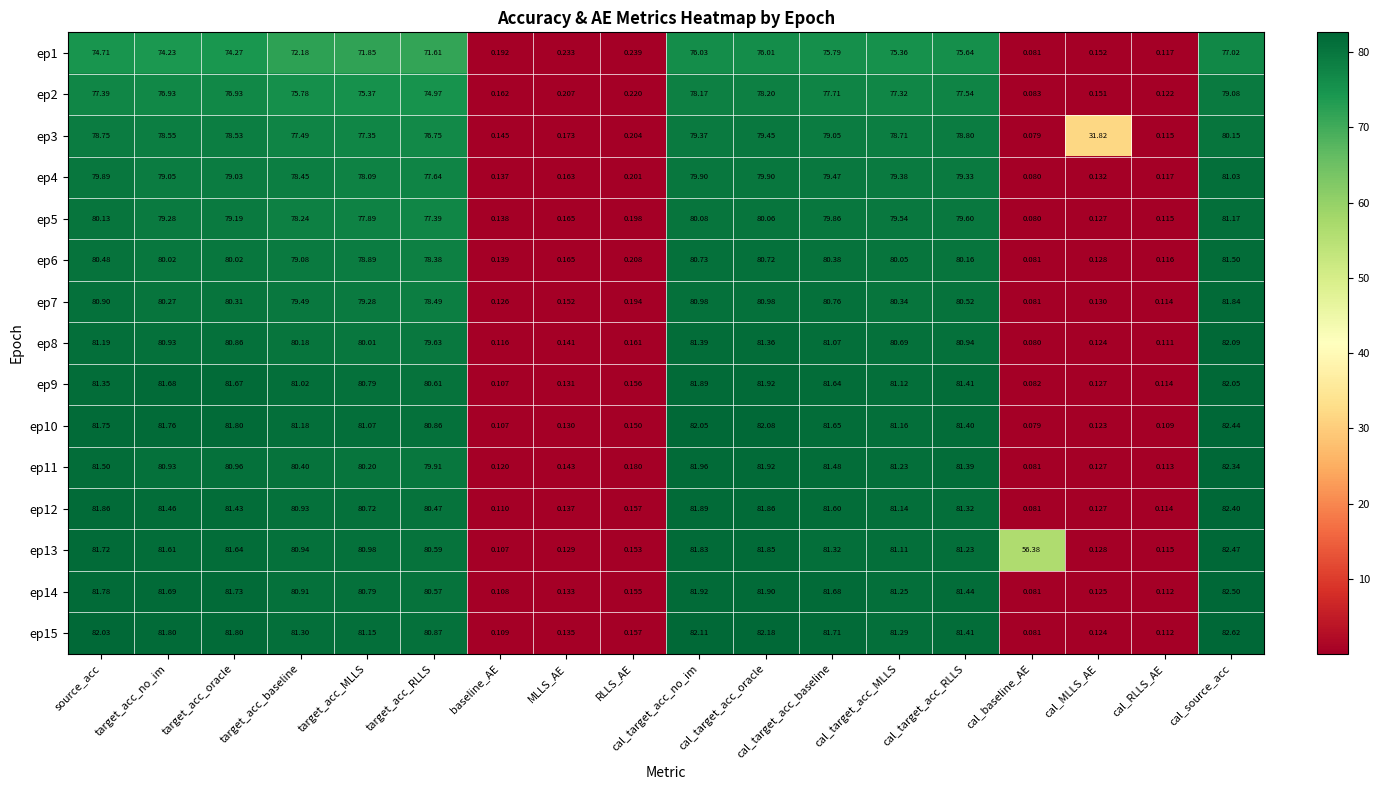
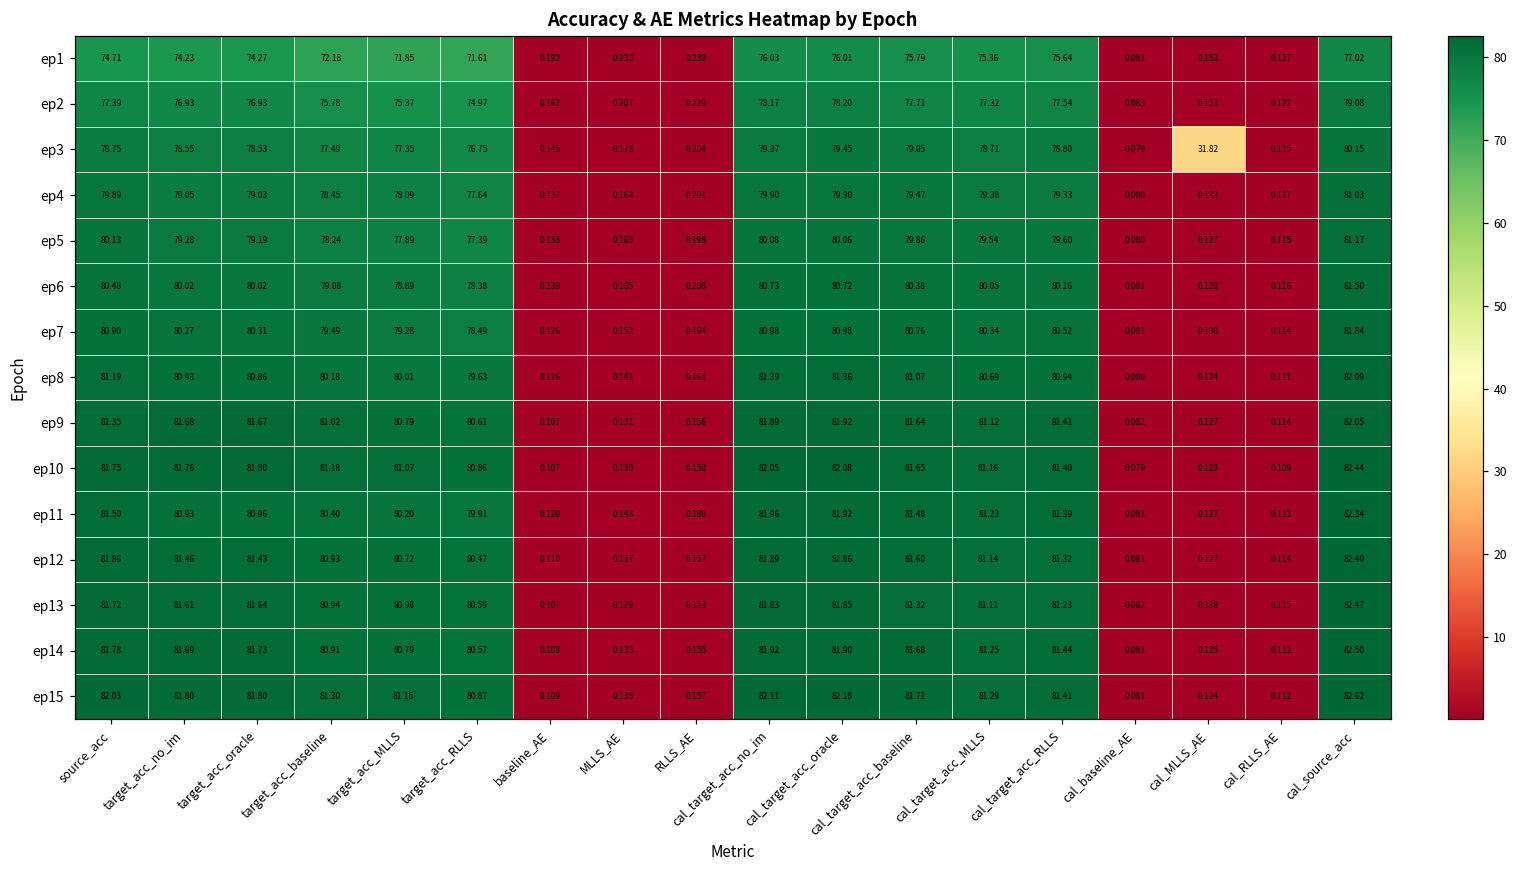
  {
    "ep13": {
      "source_acc": 81.72,
      "target_acc_no_im": 81.61,
      "target_acc_oracle": 81.64,
      "target_acc_baseline": 80.94,
      "target_acc_MLLS": 80.98,
      "target_acc_RLLS": 80.59,
      "baseline_AE": 0.107,
      "MLLS_AE": 0.129,
      "RLLS_AE": 0.153,
      "cal_target_acc_no_im": 81.83,
      "cal_target_acc_oracle": 81.85,
      "cal_target_acc_baseline": 81.32,
      "cal_target_acc_MLLS": 81.11,
      "cal_target_acc_RLLS": 81.23,
-     "cal_baseline_AE": 56.38,
+     "cal_baseline_AE": 0.082,
      "cal_MLLS_AE": 0.128,
      "cal_RLLS_AE": 0.115,
      "cal_source_acc": 82.47
    }
  }
